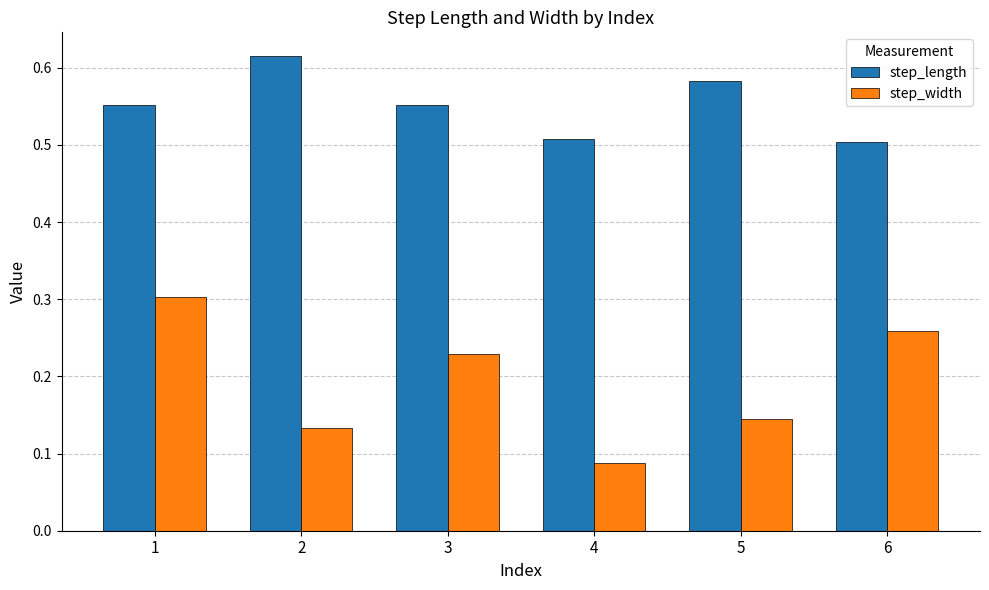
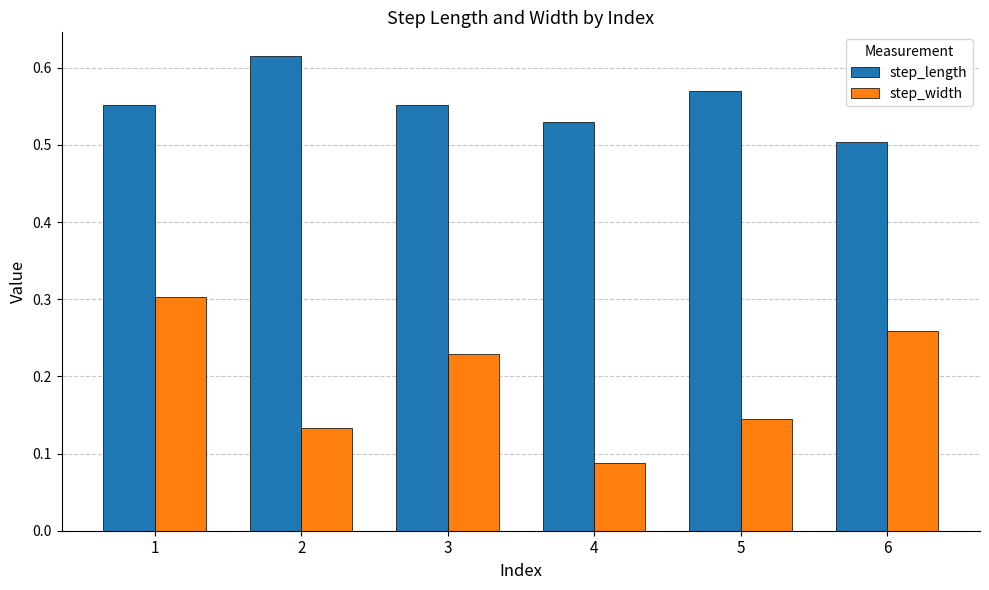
  {
    "step_length": {
      "1": 0.55,
      "2": 0.62,
      "3": 0.55,
-     "4": 0.51,
-     "5": 0.58,
+     "4": 0.53,
+     "5": 0.57,
      "6": 0.50
    },
    "step_width": {
      "1": 0.30,
      "2": 0.13,
      "3": 0.23,
      "4": 0.09,
      "5": 0.14,
      "6": 0.26
    }
  }
